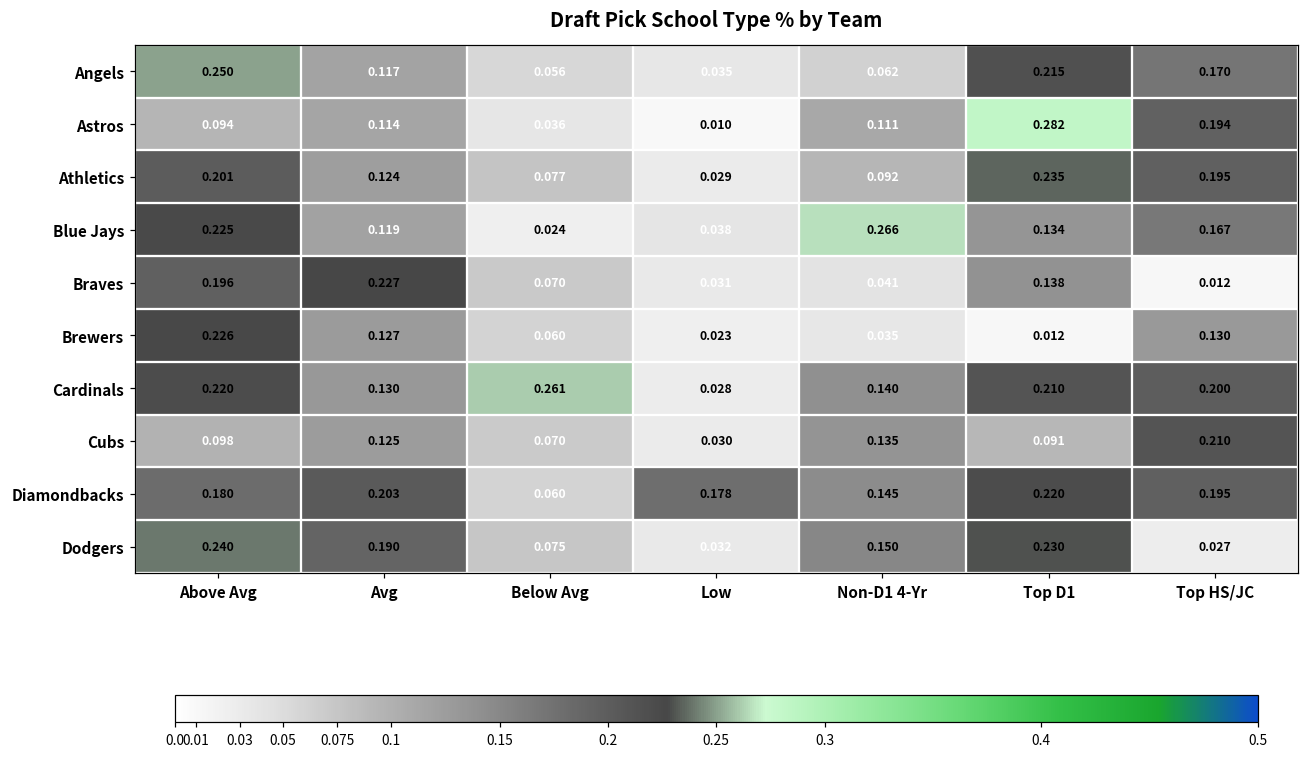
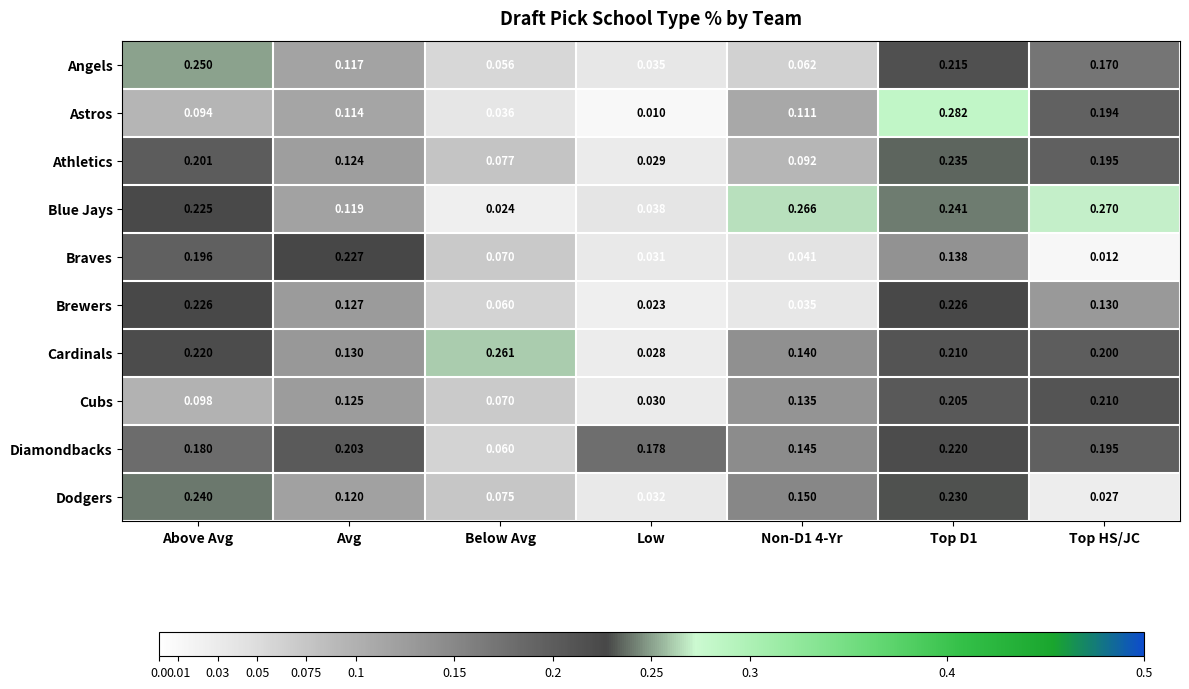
  {
    "Angels": {
      "Above Avg": 0.250,
      "Avg": 0.117,
      "Top D1": 0.215,
      "Top HS/JC": 0.170
    },
    "Astros": {
      "Above Avg": 0.094,
      "Avg": 0.114,
      "Low": 0.010,
      "Non-D1 4-Yr": 0.111,
      "Top D1": 0.282,
      "Top HS/JC": 0.194
    },
    "Athletics": {
      "Above Avg": 0.201,
      "Avg": 0.124,
      "Below Avg": 0.077,
      "Low": 0.029,
      "Non-D1 4-Yr": 0.092,
      "Top D1": 0.235,
      "Top HS/JC": 0.195
    },
    "Blue Jays": {
      "Above Avg": 0.225,
      "Avg": 0.119,
      "Below Avg": 0.024,
      "Non-D1 4-Yr": 0.266,
-     "Top D1": 0.134,
-     "Top HS/JC": 0.167
+     "Top D1": 0.241,
+     "Top HS/JC": 0.270
    },
    "Braves": {
      "Above Avg": 0.196,
      "Avg": 0.227,
      "Below Avg": 0.070,
      "Top D1": 0.138,
      "Top HS/JC": 0.012
    },
    "Brewers": {
      "Above Avg": 0.226,
      "Avg": 0.127,
      "Low": 0.023,
-     "Top D1": 0.012,
+     "Top D1": 0.226,
      "Top HS/JC": 0.130
    },
    "Cardinals": {
      "Above Avg": 0.220,
      "Avg": 0.130,
      "Below Avg": 0.261,
      "Low": 0.028,
      "Non-D1 4-Yr": 0.140,
      "Top D1": 0.210,
      "Top HS/JC": 0.200
    },
    "Cubs": {
      "Above Avg": 0.098,
      "Avg": 0.125,
      "Below Avg": 0.070,
      "Low": 0.030,
      "Non-D1 4-Yr": 0.135,
-     "Top D1": 0.091,
+     "Top D1": 0.205,
      "Top HS/JC": 0.210
    },
    "Diamondbacks": {
      "Above Avg": 0.180,
      "Avg": 0.203,
      "Low": 0.178,
      "Non-D1 4-Yr": 0.145,
      "Top D1": 0.220,
      "Top HS/JC": 0.195
    },
    "Dodgers": {
      "Above Avg": 0.240,
-     "Avg": 0.190,
+     "Avg": 0.120,
      "Below Avg": 0.075,
      "Non-D1 4-Yr": 0.150,
      "Top D1": 0.230,
      "Top HS/JC": 0.027
    }
  }
